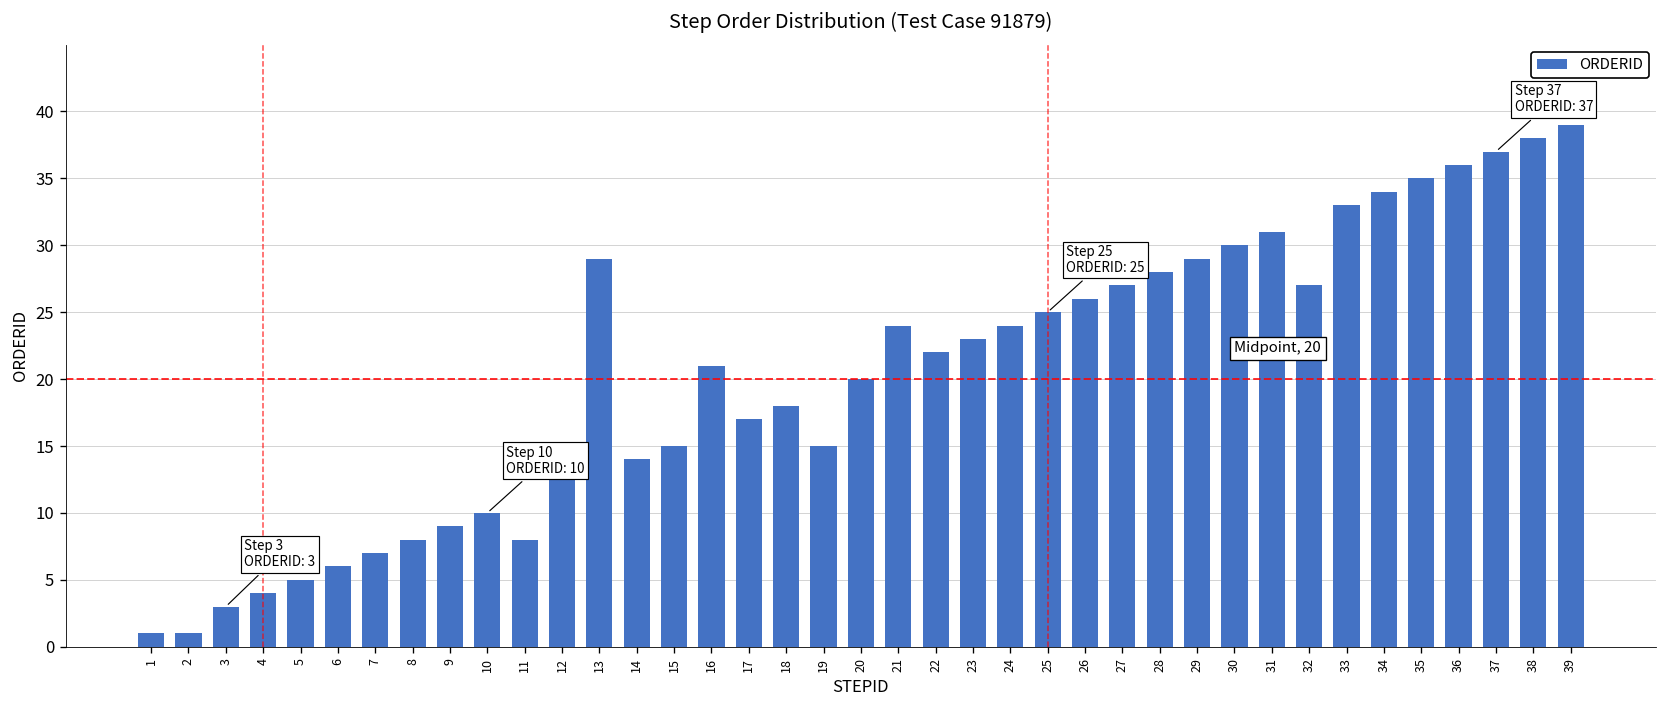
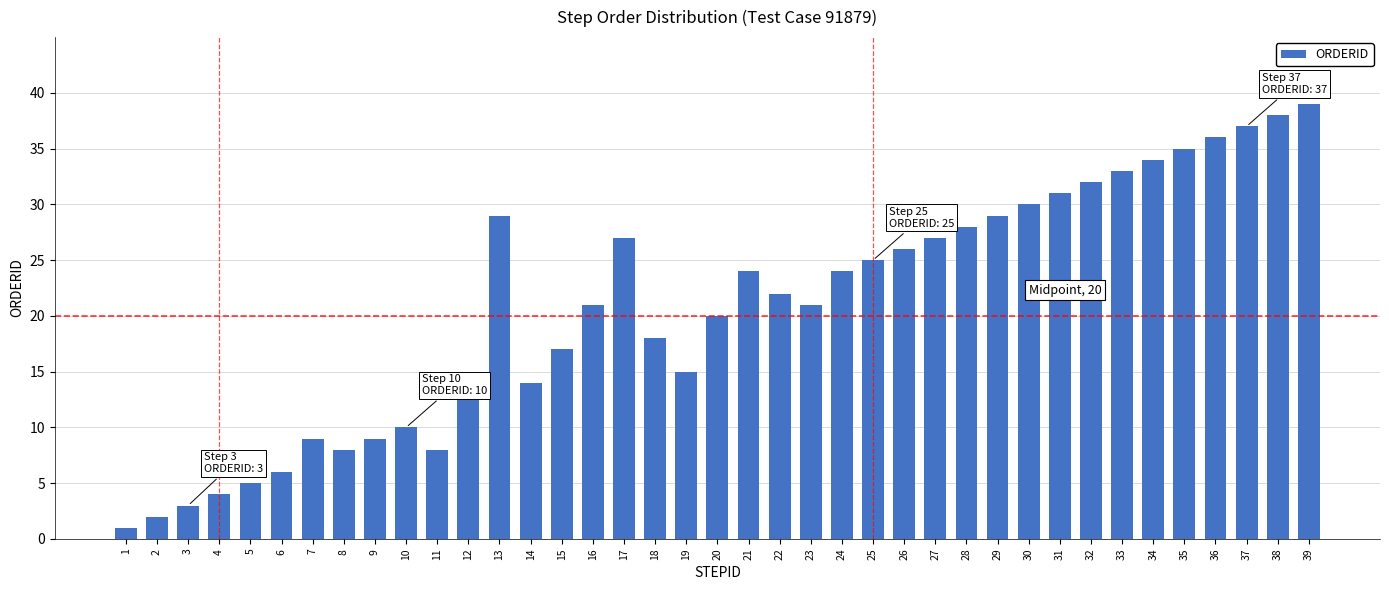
  {
    "1": 1,
-   "2": 1,
+   "2": 2,
    "3": 3,
    "6": 6,
-   "7": 7,
+   "7": 9,
    "8": 8,
    "9": 9,
    "10": 10,
    "11": 8,
    "13": 29,
    "14": 14,
-   "15": 15,
+   "15": 17,
    "16": 21,
-   "17": 17,
+   "17": 27,
    "18": 18,
    "19": 15,
    "20": 20,
    "21": 24,
    "22": 22,
-   "23": 23,
+   "23": 21,
    "24": 24,
    "25": 25,
    "28": 28,
    "29": 29,
    "30": 30,
-   "32": 27,
+   "32": 32,
    "33": 33,
    "34": 34,
    "35": 35,
    "36": 36,
    "37": 37
  }
